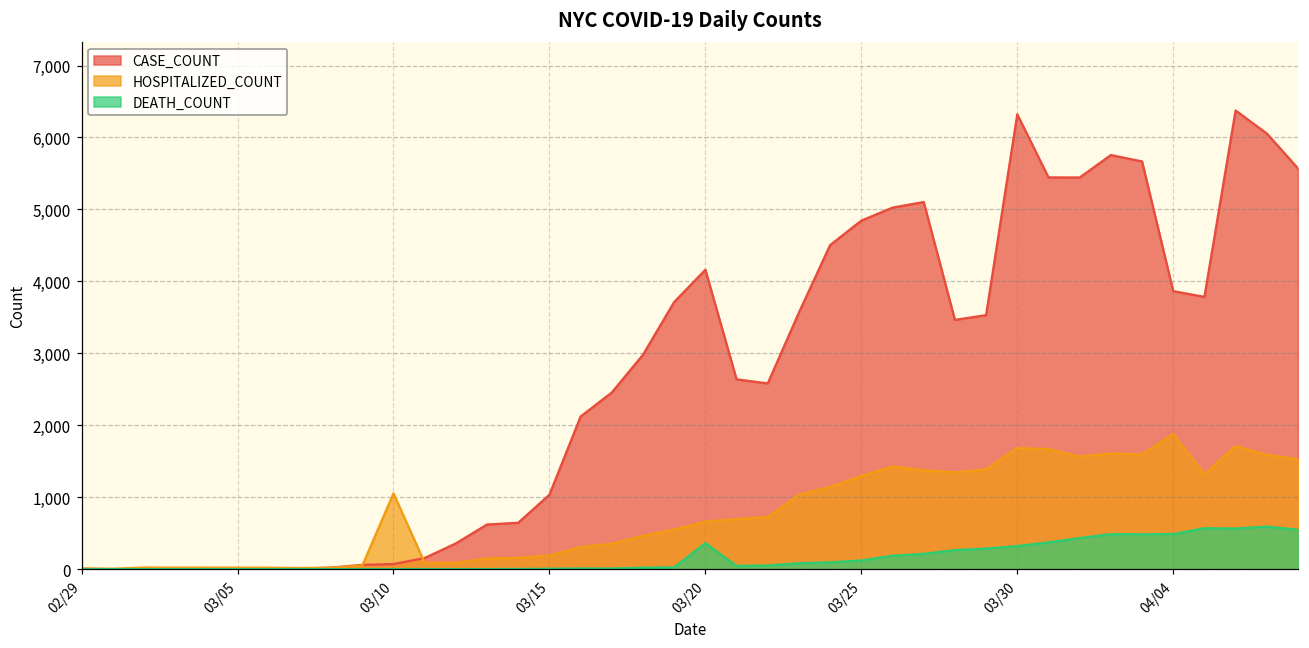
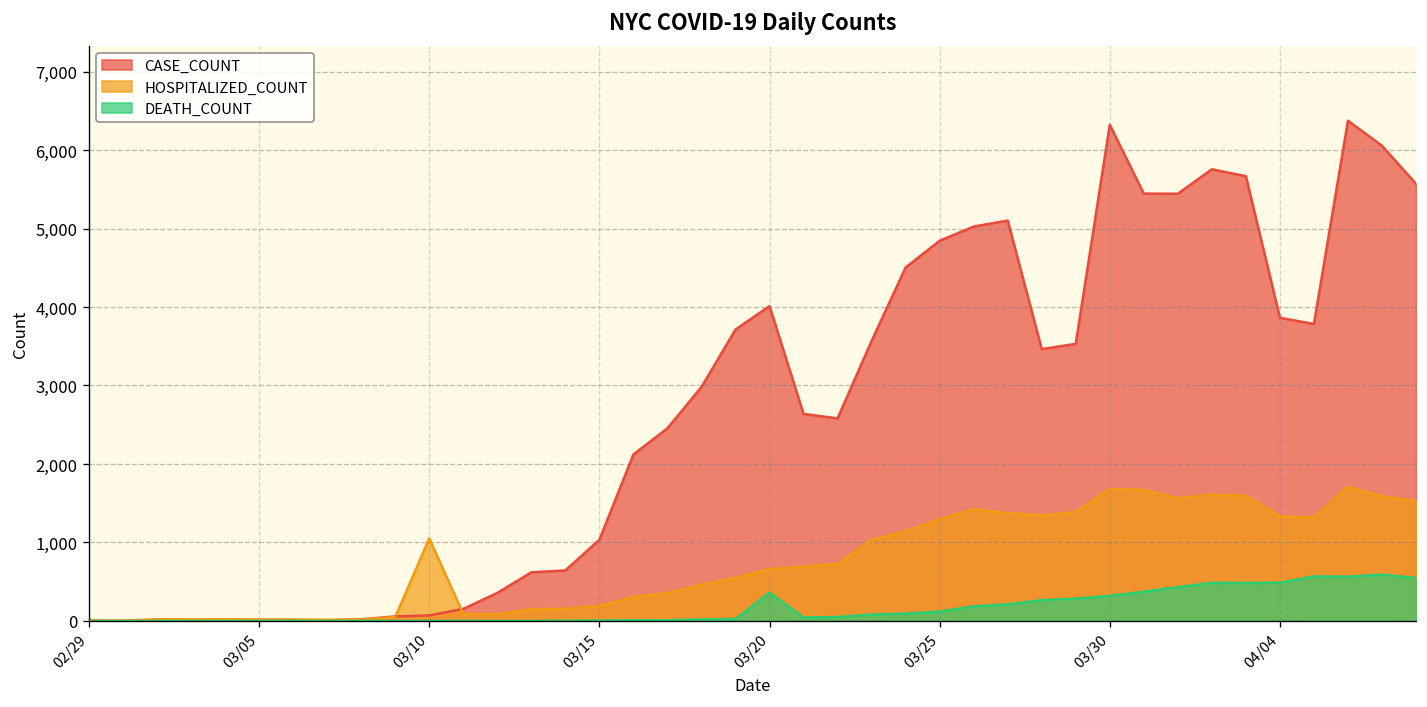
  {
    "CASE_COUNT": {
      "03/10": "100",
      "03/15": "1,000",
-     "03/20": "4,200",
+     "03/20": "4,000",
      "03/25": "4,800",
      "03/30": "6,300",
      "04/04": "3,900"
    },
    "HOSPITALIZED_COUNT": {
      "03/10": "1,100",
      "03/15": "200",
      "03/20": "700",
      "03/25": "1,300",
      "03/30": "1,700",
-     "04/04": "1,900"
+     "04/04": "1,300"
    },
    "DEATH_COUNT": {
      "03/10": "0",
      "03/15": "0",
      "03/20": "400",
      "03/25": "100",
      "03/30": "300",
      "04/04": "500"
    }
  }
